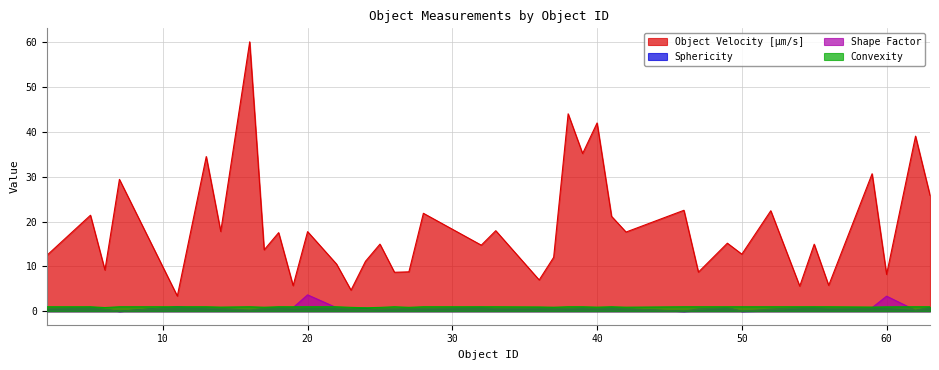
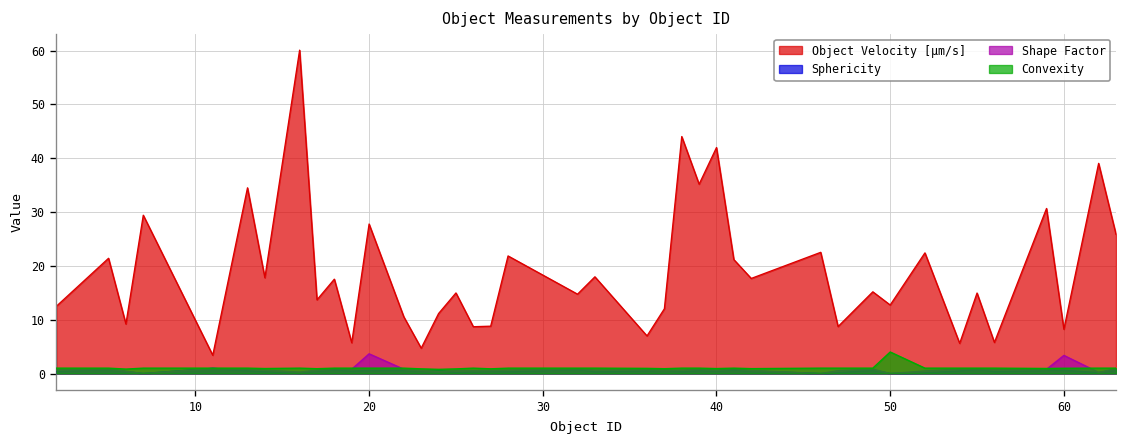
  {
    "Object Velocity [µm/s]": {
-     "20": 18,
+     "20": 28,
      "40": 42,
      "50": 13,
      "60": 8
    },
    "Shape Factor": {
      "20": 4,
      "60": 3
    },
    "Convexity": {
-     "50": 1
+     "50": 4
    }
  }
